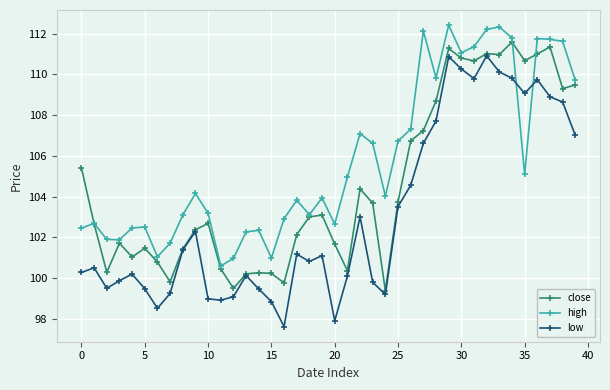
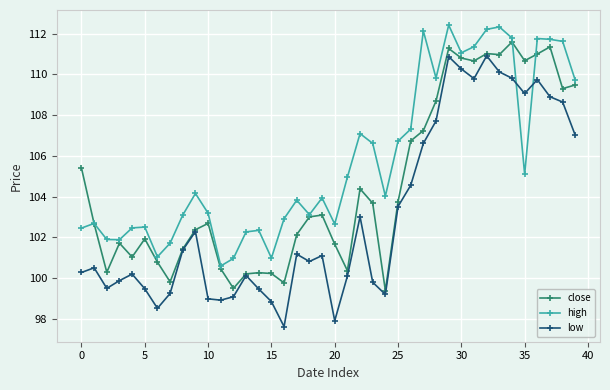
  {
    "close": {
      "0": 105.4,
-     "5": 101.5,
+     "5": 101.9,
      "10": 102.7,
      "15": 100.2,
      "20": 101.7,
      "25": 103.8,
      "30": 110.8,
      "35": 110.7
    },
    "high": {
      "0": 102.5,
      "5": 102.5,
      "10": 103.2,
      "15": 101.0,
      "20": 102.7,
      "25": 106.7,
      "30": 111.1,
      "35": 105.1
    },
    "low": {
      "0": 100.3,
      "5": 99.5,
      "10": 99.0,
      "15": 98.8,
      "20": 97.9,
      "25": 103.5,
      "30": 110.3,
      "35": 109.1
    }
  }
